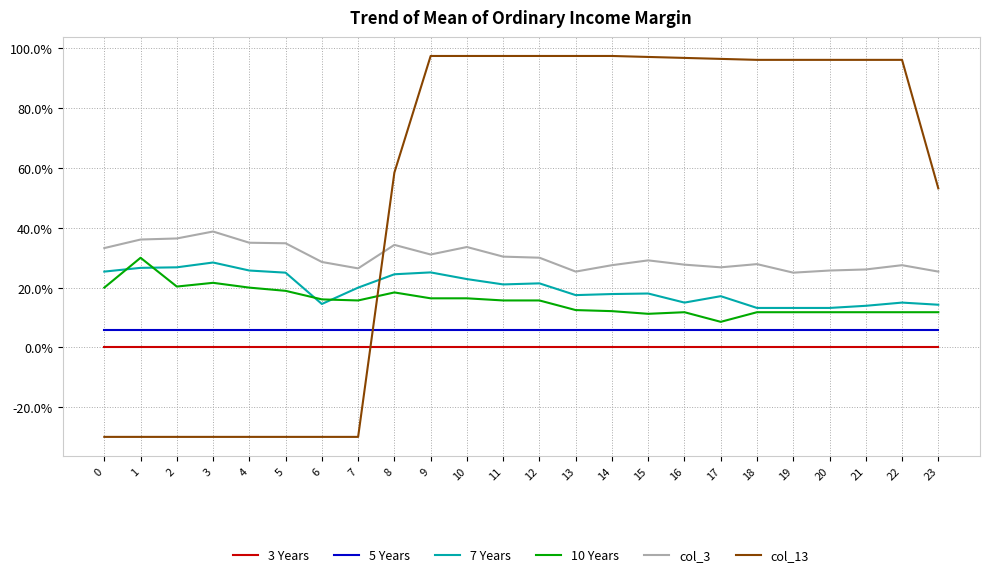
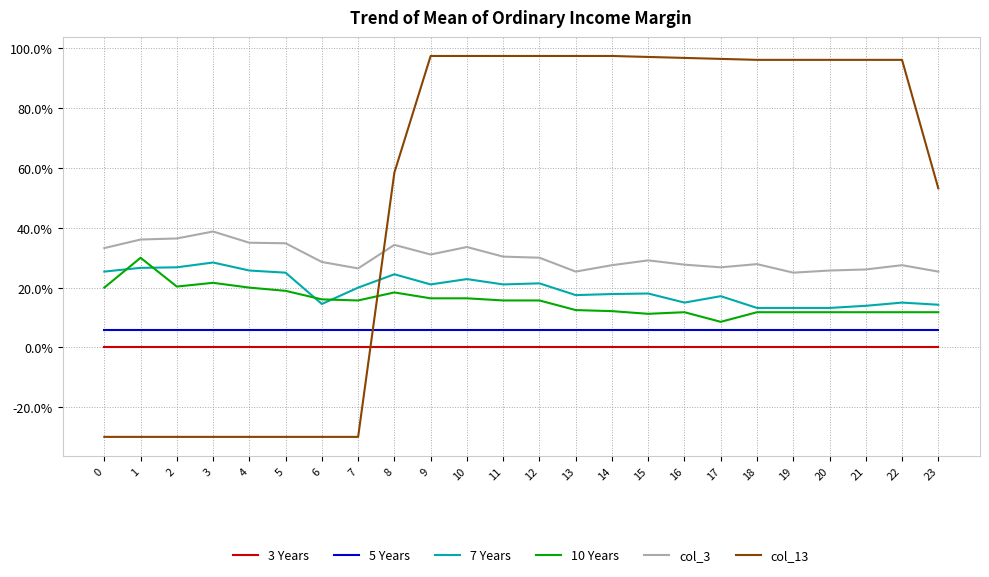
  {
    "3 Years": {
      "0": "0%",
      "1": "0%",
      "2": "0%",
      "3": "0%",
      "4": "0%",
      "5": "0%",
      "6": "0%",
      "7": "0%",
      "8": "0%",
      "9": "0%",
      "10": "0%",
      "11": "0%",
      "12": "0%",
      "13": "0%",
      "14": "0%",
      "15": "0%",
      "16": "0%",
      "17": "0%",
      "18": "0%",
      "19": "0%",
      "20": "0%",
      "21": "0%",
      "22": "0%",
      "23": "0%"
    },
    "5 Years": {
      "0": "6%",
      "1": "6%",
      "2": "6%",
      "3": "6%",
      "4": "6%",
      "5": "6%",
      "6": "6%",
      "7": "6%",
      "8": "6%",
      "9": "6%",
      "10": "6%",
      "11": "6%",
      "12": "6%",
      "13": "6%",
      "14": "6%",
      "15": "6%",
      "16": "6%",
      "17": "6%",
      "18": "6%",
      "19": "6%",
      "20": "6%",
      "21": "6%",
      "22": "6%",
      "23": "6%"
    },
    "7 Years": {
      "0": "25%",
      "1": "27%",
      "2": "27%",
      "3": "28%",
      "4": "26%",
      "5": "25%",
      "6": "15%",
      "7": "20%",
      "8": "24%",
-     "9": "25%",
+     "9": "21%",
      "10": "23%",
      "11": "21%",
      "12": "21%",
      "13": "18%",
      "14": "18%",
      "15": "18%",
      "16": "15%",
      "17": "17%",
      "18": "13%",
      "19": "13%",
      "20": "13%",
      "21": "14%",
      "22": "15%",
      "23": "14%"
    },
    "10 Years": {
      "0": "20%",
      "1": "30%",
      "2": "20%",
      "3": "22%",
      "4": "20%",
      "5": "19%",
      "6": "16%",
      "7": "16%",
      "8": "18%",
      "9": "16%",
      "10": "16%",
      "11": "16%",
      "12": "16%",
      "13": "13%",
      "14": "12%",
      "15": "11%",
      "16": "12%",
      "17": "9%",
      "18": "12%",
      "19": "12%",
      "20": "12%",
      "21": "12%",
      "22": "12%",
      "23": "12%"
    },
    "col_3": {
      "0": "33%",
      "1": "36%",
      "2": "36%",
      "3": "39%",
      "4": "35%",
      "5": "35%",
      "6": "29%",
      "7": "26%",
      "8": "34%",
      "9": "31%",
      "10": "34%",
      "11": "30%",
      "12": "30%",
      "13": "25%",
      "14": "28%",
      "15": "29%",
      "16": "28%",
      "17": "27%",
      "18": "28%",
      "19": "25%",
      "20": "26%",
      "21": "26%",
      "22": "28%",
      "23": "25%"
    },
    "col_13": {
      "0": "-30%",
      "1": "-30%",
      "2": "-30%",
      "3": "-30%",
      "4": "-30%",
      "5": "-30%",
      "6": "-30%",
      "7": "-30%",
      "8": "58%",
      "9": "97%",
      "10": "97%",
      "11": "97%",
      "12": "97%",
      "13": "97%",
      "14": "97%",
      "15": "97%",
      "16": "97%",
      "17": "96%",
      "18": "96%",
      "19": "96%",
      "20": "96%",
      "21": "96%",
      "22": "96%",
      "23": "53%"
    }
  }
